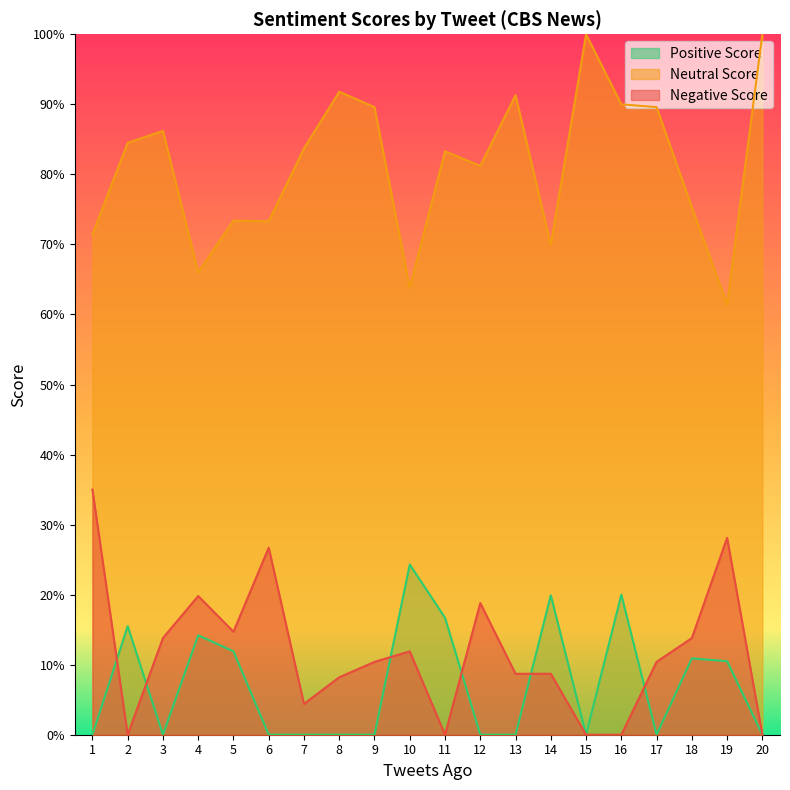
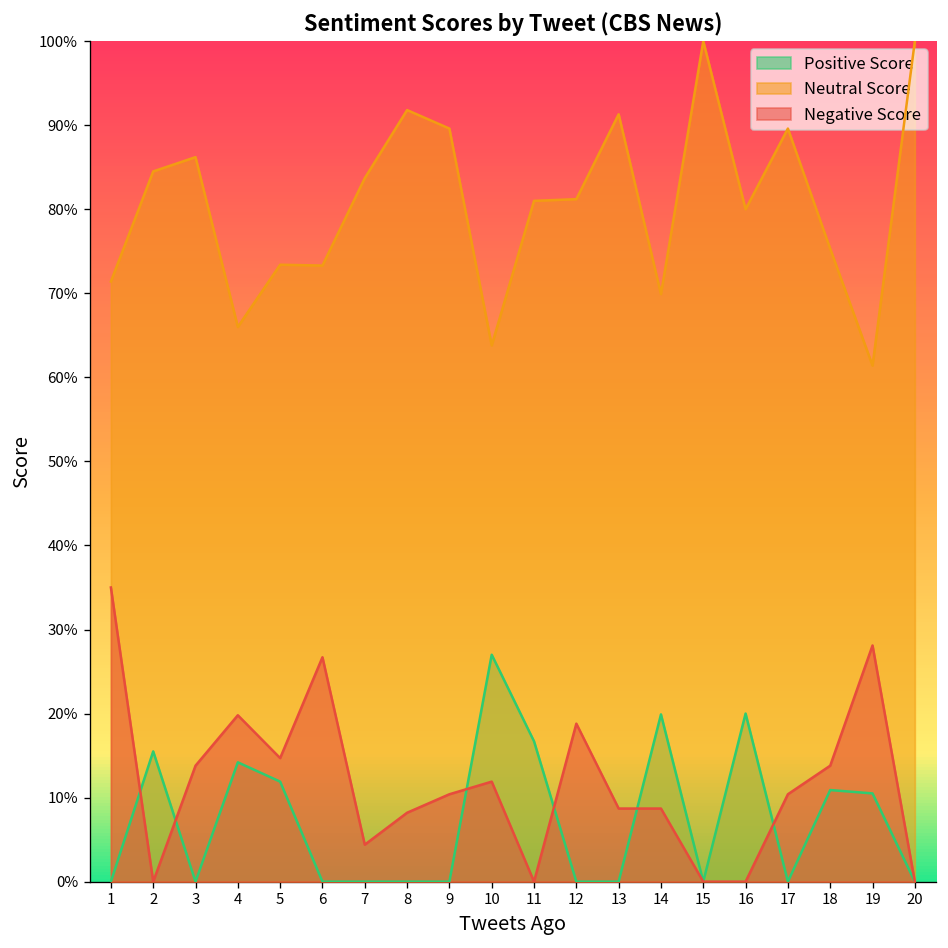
  {
    "Positive Score": {
      "1": "0%",
      "2": "16%",
      "3": "0%",
      "4": "14%",
      "5": "12%",
      "6": "0%",
      "7": "0%",
      "8": "0%",
      "9": "0%",
-     "10": "24%",
+     "10": "27%",
      "11": "17%",
      "12": "0%",
      "13": "0%",
      "14": "20%",
      "16": "20%",
      "17": "0%",
      "18": "11%",
      "19": "11%"
    },
    "Neutral Score": {
      "1": "71%",
      "2": "85%",
      "3": "86%",
      "4": "66%",
      "5": "73%",
      "6": "73%",
      "7": "84%",
      "8": "92%",
      "9": "90%",
      "10": "64%",
-     "11": "83%",
+     "11": "81%",
      "12": "81%",
      "13": "91%",
      "14": "70%",
      "15": "100%",
-     "16": "90%",
+     "16": "80%",
      "18": "75%",
      "19": "61%",
      "20": "100%"
    },
    "Negative Score": {
      "1": "35%",
      "2": "0%",
      "3": "14%",
      "4": "20%",
      "5": "15%",
      "6": "27%",
      "7": "4%",
      "8": "8%",
      "9": "10%",
      "10": "12%",
      "11": "0%",
      "12": "19%",
      "13": "9%",
      "14": "9%",
      "16": "0%",
      "17": "10%",
      "18": "14%",
      "19": "28%"
    }
  }
